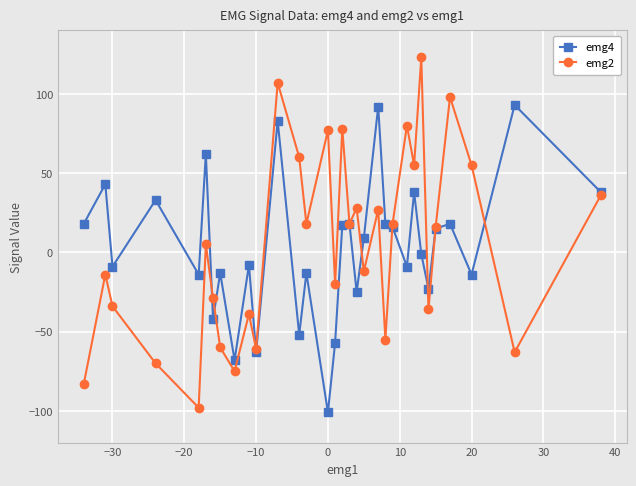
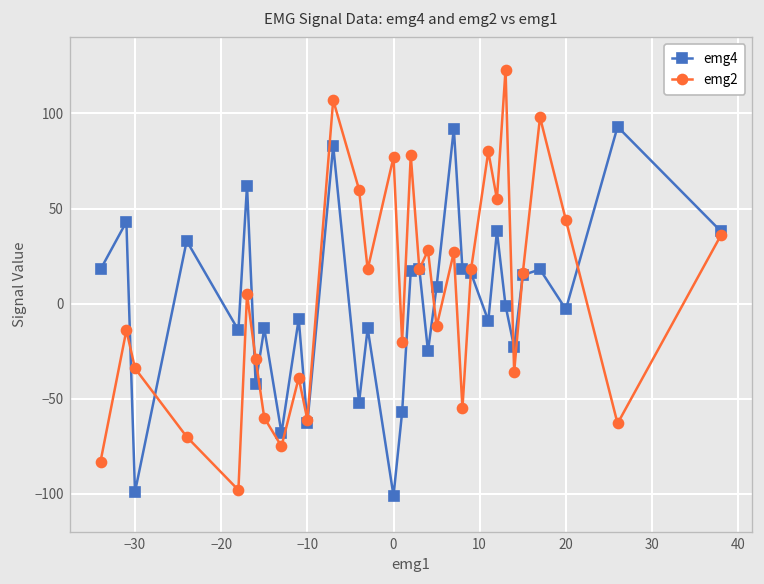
  {
    "emg4": {
-     "−30": -9,
+     "−30": -99,
      "−10": -63,
      "0": -101,
-     "20": -14
+     "20": -3
    },
    "emg2": {
      "−30": -34,
      "−10": -61,
      "0": 77,
-     "20": 55
+     "20": 44
    }
  }
